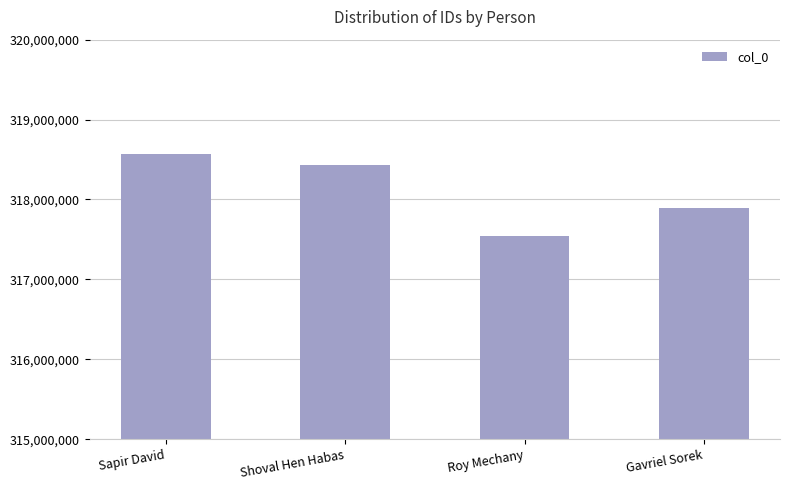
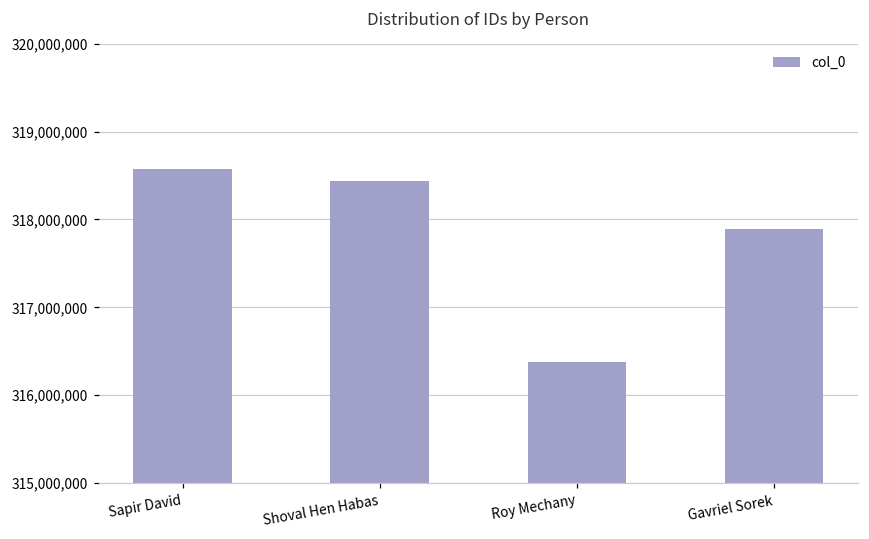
  {
    "Sapir David": "318,600,000",
    "Shoval Hen Habas": "318,400,000",
-   "Roy Mechany": "317,500,000",
+   "Roy Mechany": "316,400,000",
    "Gavriel Sorek": "317,900,000"
  }
